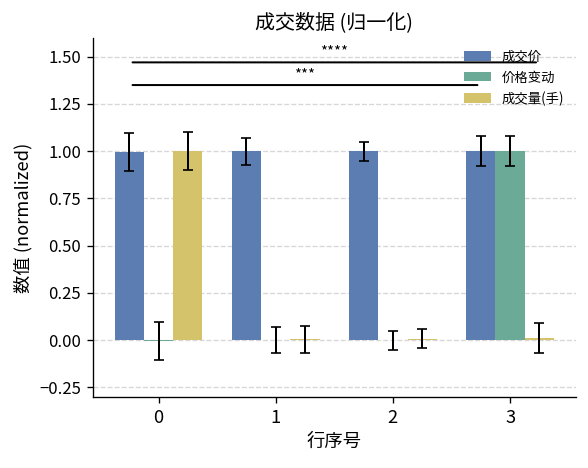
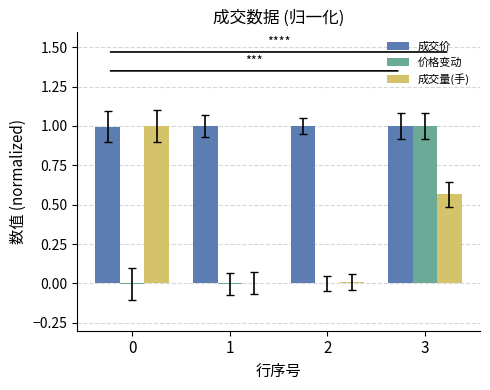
  {
    "成交量(手)": {
      "0": 1.00,
-     "3": 0.01
+     "3": 0.57
    }
  }
